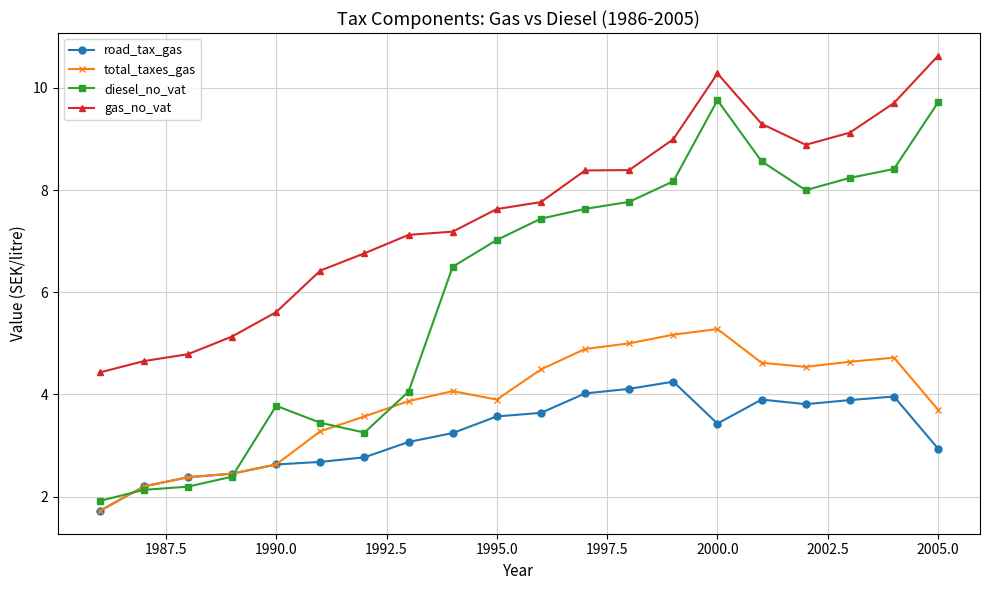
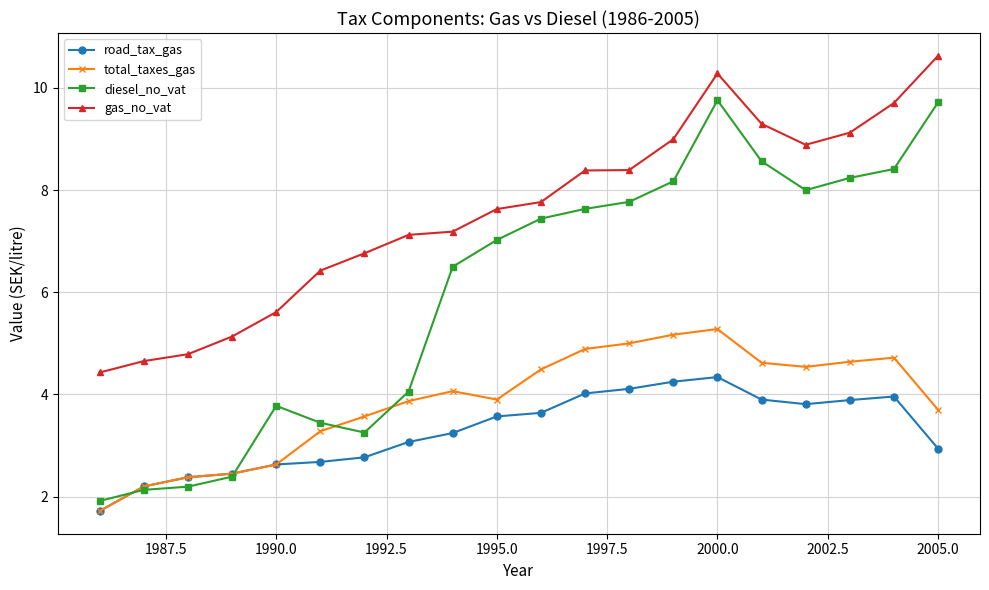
  {
    "road_tax_gas": {
      "1995.0": 3.6,
-     "2000.0": 3.4,
+     "2000.0": 4.3,
      "2005.0": 2.9
    },
    "total_taxes_gas": {
      "1995.0": 3.9,
      "2000.0": 5.3,
      "2005.0": 3.7
    },
    "diesel_no_vat": {
      "1990.0": 3.8,
      "1995.0": 7.0,
      "2000.0": 9.8,
      "2005.0": 9.7
    },
    "gas_no_vat": {
      "1990.0": 5.6,
      "1995.0": 7.6,
      "2000.0": 10.3,
      "2005.0": 10.6
    }
  }
